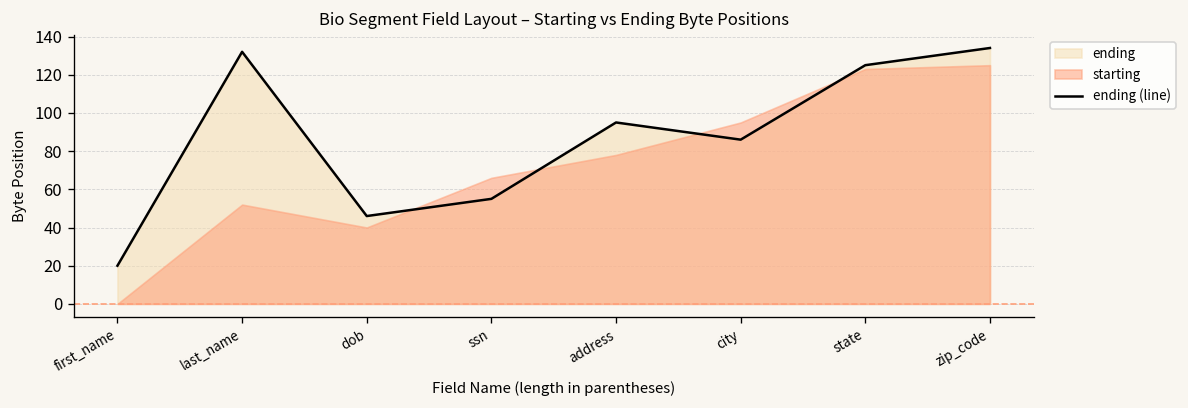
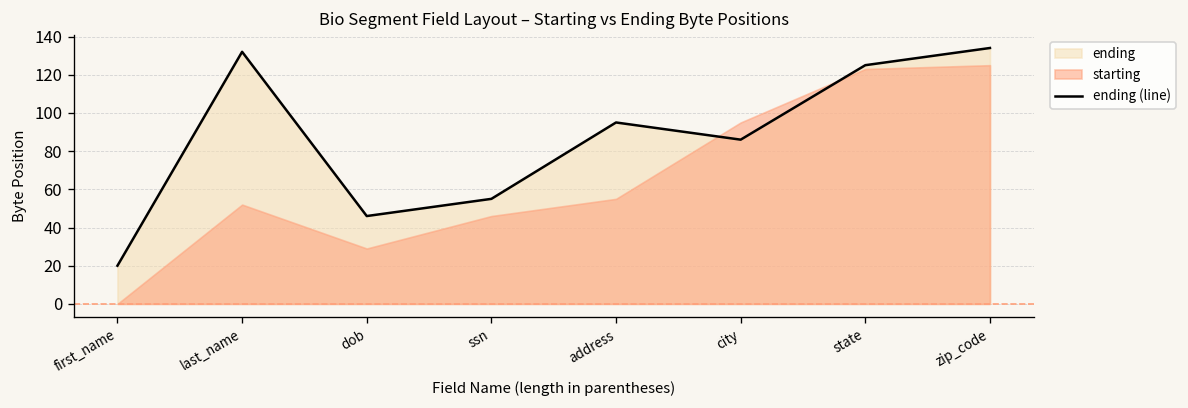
  {
    "ending": {
      "first_name": 20,
      "last_name": 132,
      "dob": 46,
      "ssn": 55,
      "address": 95,
      "city": 86,
      "state": 125,
      "zip_code": 134
    },
    "starting": {
      "first_name": 0,
      "last_name": 52,
-     "dob": 40,
-     "ssn": 66,
-     "address": 78,
+     "dob": 29,
+     "ssn": 46,
+     "address": 55,
      "city": 95,
      "state": 123,
      "zip_code": 125
    }
  }
